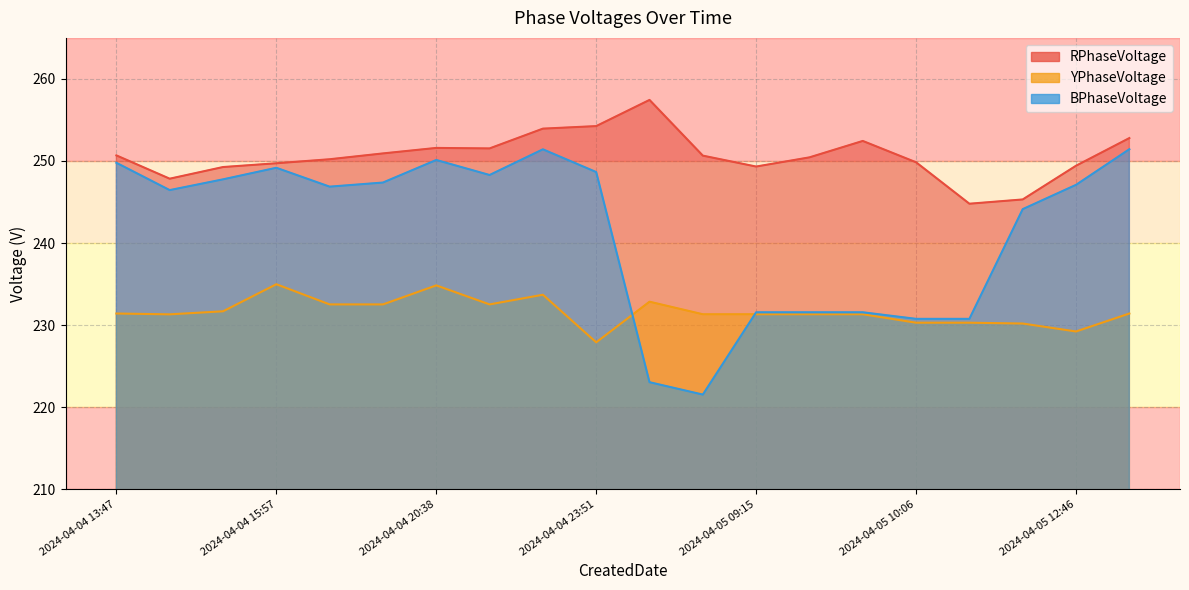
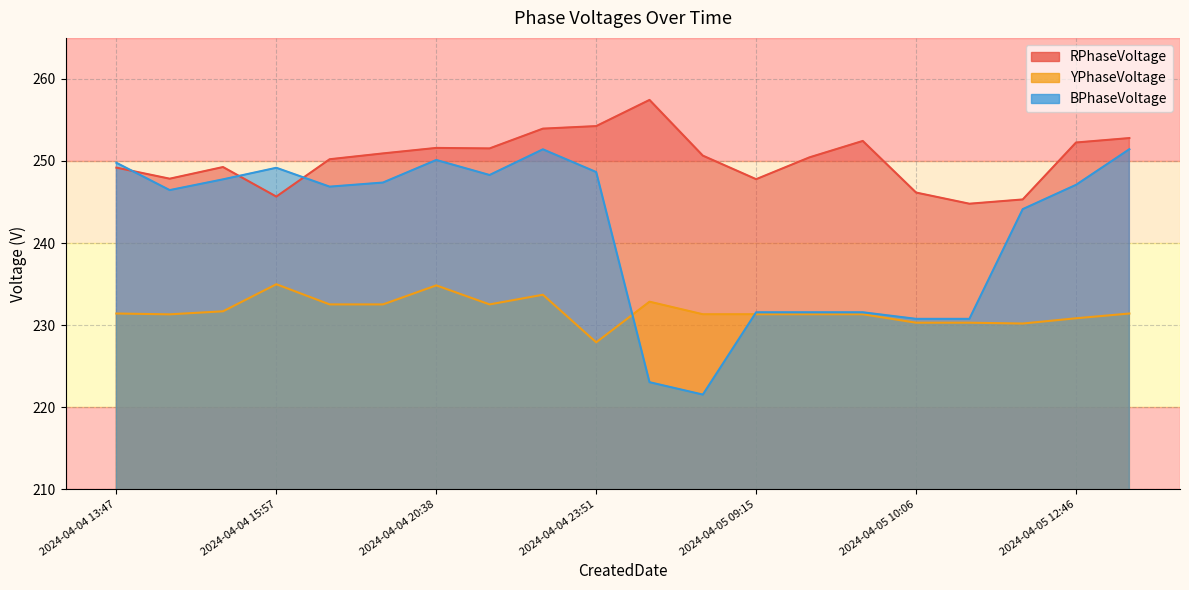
  {
    "RPhaseVoltage": {
-     "2024-04-04 13:47": 251,
-     "2024-04-04 15:57": 250,
+     "2024-04-04 13:47": 249,
+     "2024-04-04 15:57": 246,
      "2024-04-04 20:38": 252,
      "2024-04-04 23:51": 254,
-     "2024-04-05 09:15": 249,
-     "2024-04-05 10:06": 250,
-     "2024-04-05 12:46": 249
+     "2024-04-05 09:15": 248,
+     "2024-04-05 10:06": 246,
+     "2024-04-05 12:46": 252
    },
    "YPhaseVoltage": {
      "2024-04-04 13:47": 231,
      "2024-04-04 15:57": 235,
      "2024-04-04 20:38": 235,
      "2024-04-04 23:51": 228,
      "2024-04-05 10:06": 230,
-     "2024-04-05 12:46": 229
+     "2024-04-05 12:46": 231
    },
    "BPhaseVoltage": {
      "2024-04-04 13:47": 250,
      "2024-04-04 15:57": 249,
      "2024-04-04 20:38": 250,
      "2024-04-04 23:51": 249,
      "2024-04-05 10:06": 231,
      "2024-04-05 12:46": 247
    }
  }
